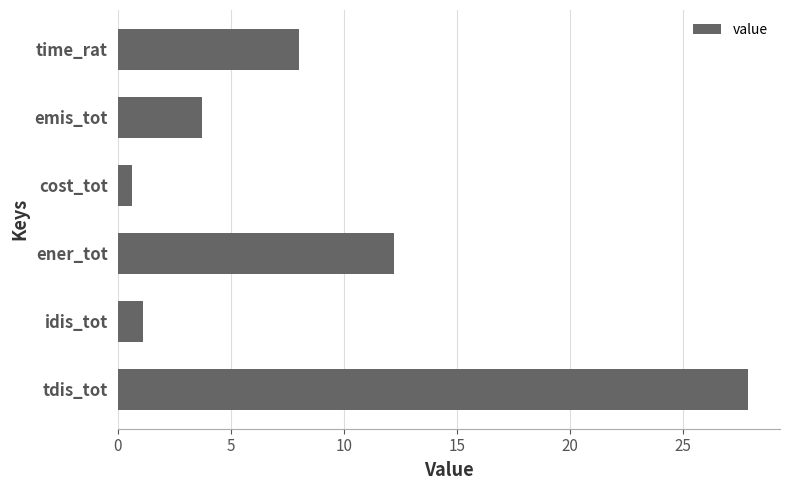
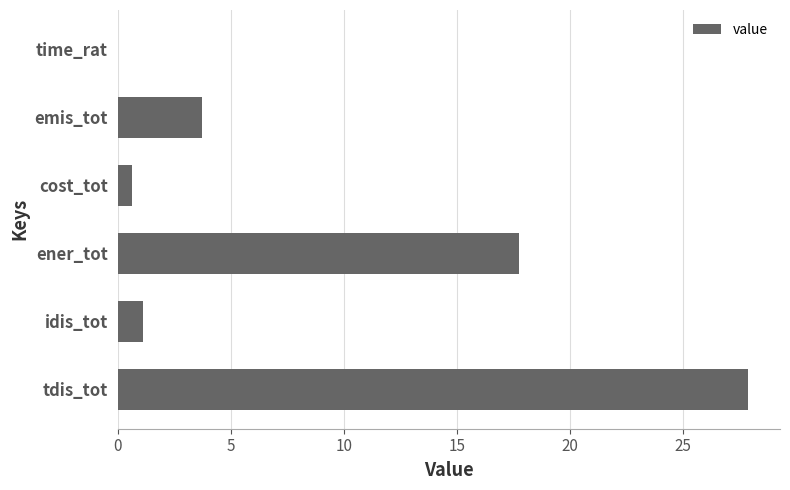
  {
-   "time_rat": 8,
+   "time_rat": 0,
    "emis_tot": 3.7,
    "cost_tot": 0.6,
-   "ener_tot": 12.2,
+   "ener_tot": 17.8,
    "idis_tot": 1.1,
    "tdis_tot": 27.9
  }
